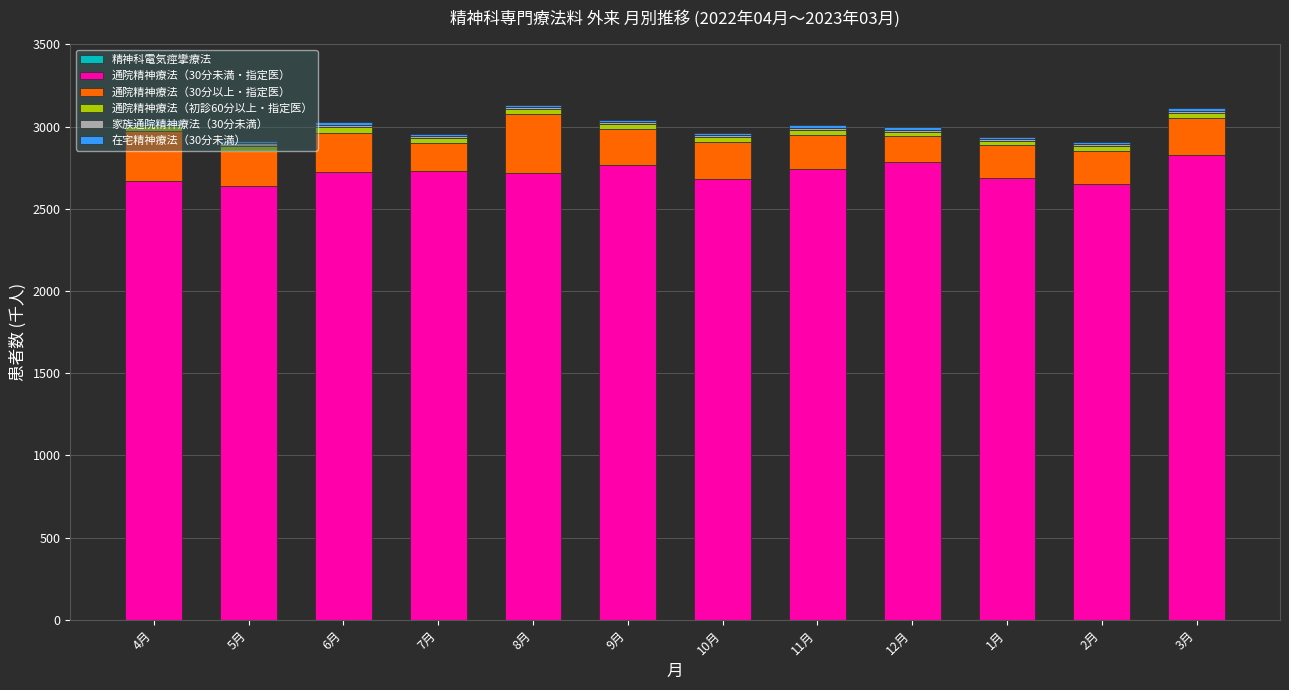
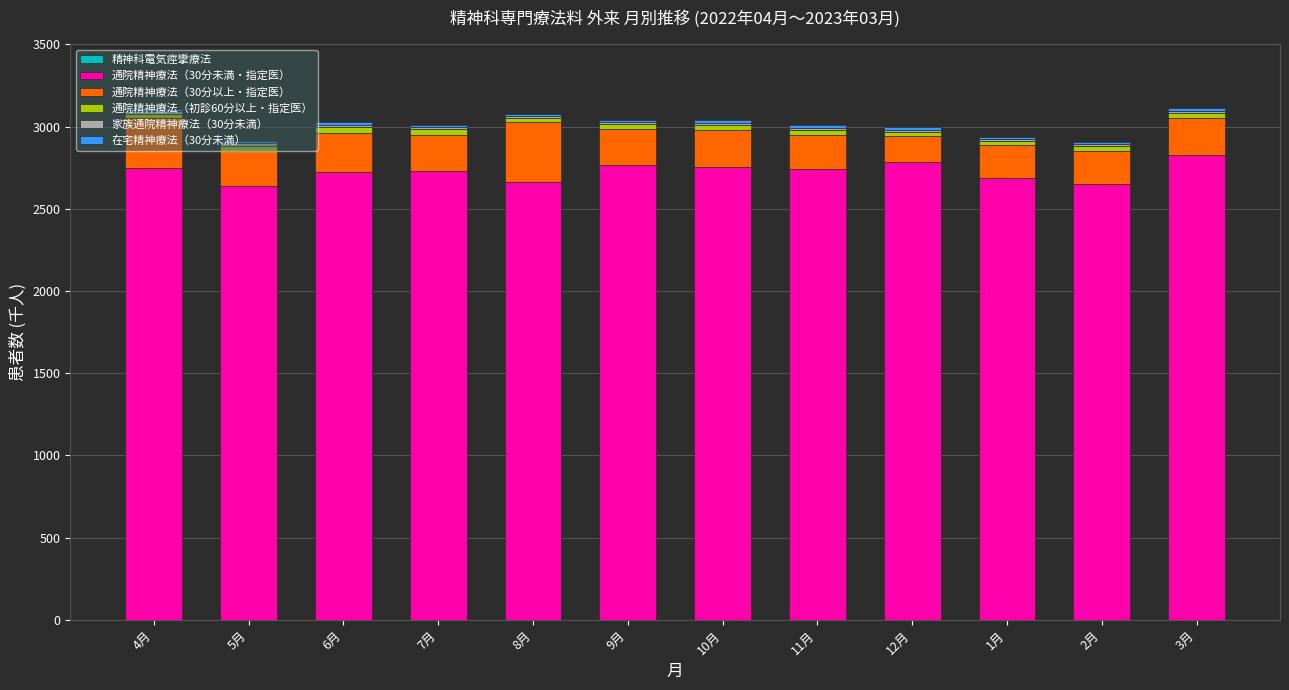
  {
    "通院精神療法（30分未満・指定医）": {
-     "4月": 2670,
+     "4月": 2750,
      "5月": 2640,
      "6月": 2720,
      "7月": 2730,
-     "8月": 2720,
+     "8月": 2660,
      "9月": 2770,
-     "10月": 2680,
+     "10月": 2760,
      "11月": 2740,
      "12月": 2790,
      "1月": 2690,
      "2月": 2650,
      "3月": 2830
    },
    "通院精神療法（30分以上・指定医）": {
      "6月": 240,
-     "7月": 170,
+     "7月": 220,
      "8月": 360,
      "9月": 220,
      "10月": 220,
      "11月": 210,
      "12月": 150,
      "1月": 200,
      "2月": 200,
      "3月": 230
    },
    "通院精神療法（初診60分以上・指定医）": {
      "6月": 40,
      "7月": 30,
      "8月": 30,
      "9月": 30,
      "10月": 30,
      "11月": 30,
      "12月": 30,
      "1月": 30,
      "2月": 30,
      "3月": 30
    }
  }
